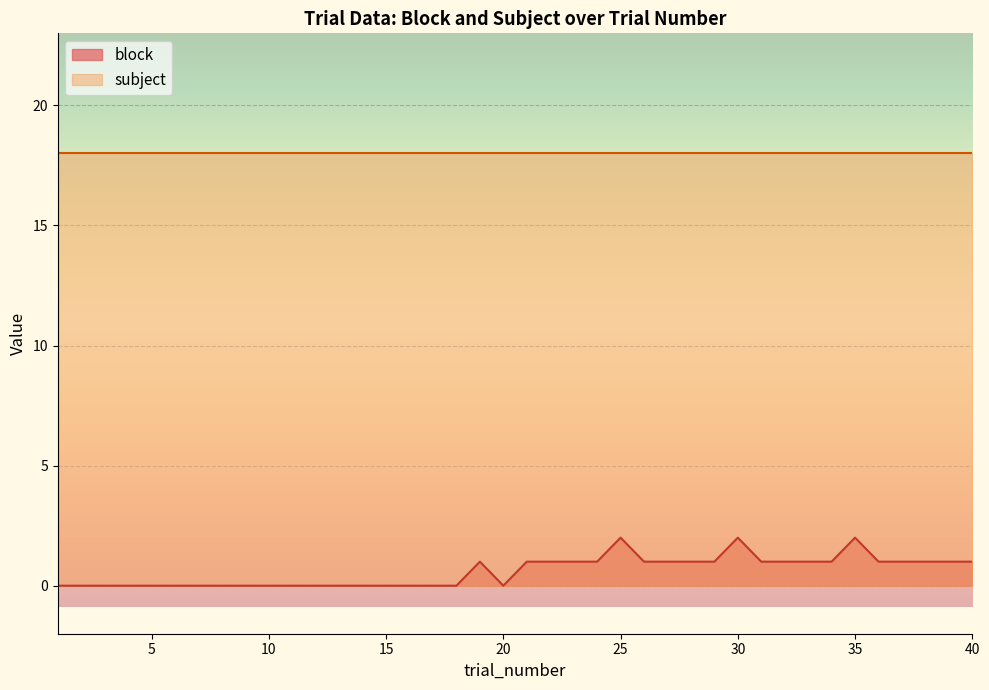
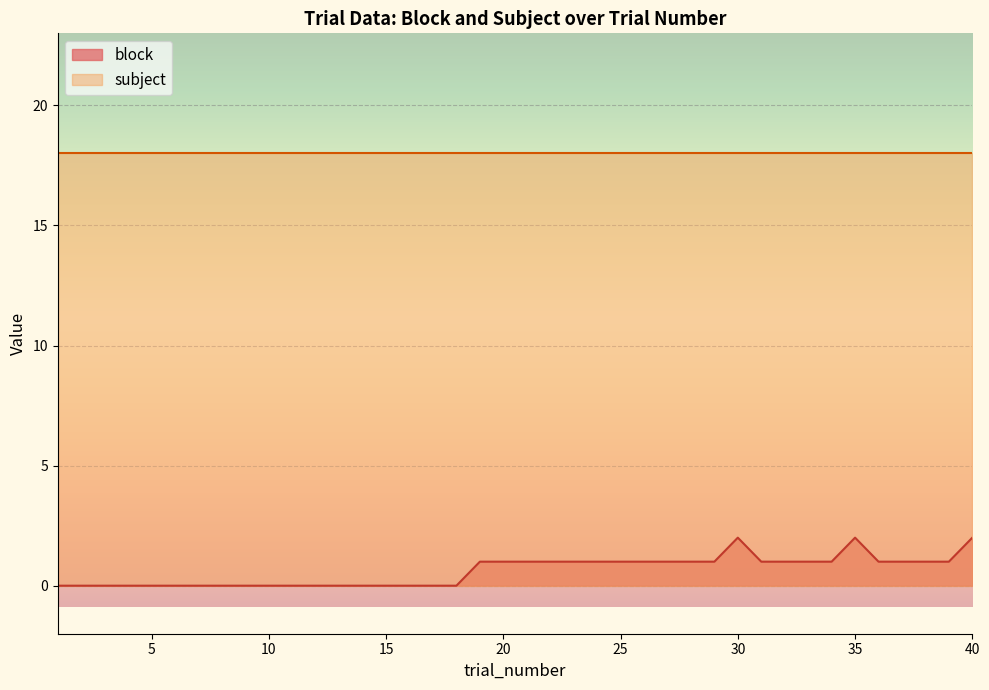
  {
    "block": {
      "5": 0,
      "10": 0,
      "15": 0,
-     "20": 0,
-     "25": 2,
+     "20": 1,
+     "25": 1,
      "30": 2,
      "35": 2,
-     "40": 1
+     "40": 2
    },
    "subject": {
      "5": 18,
      "10": 18,
      "15": 18,
      "20": 18,
      "25": 18,
      "30": 18,
      "35": 18,
      "40": 18
    }
  }
